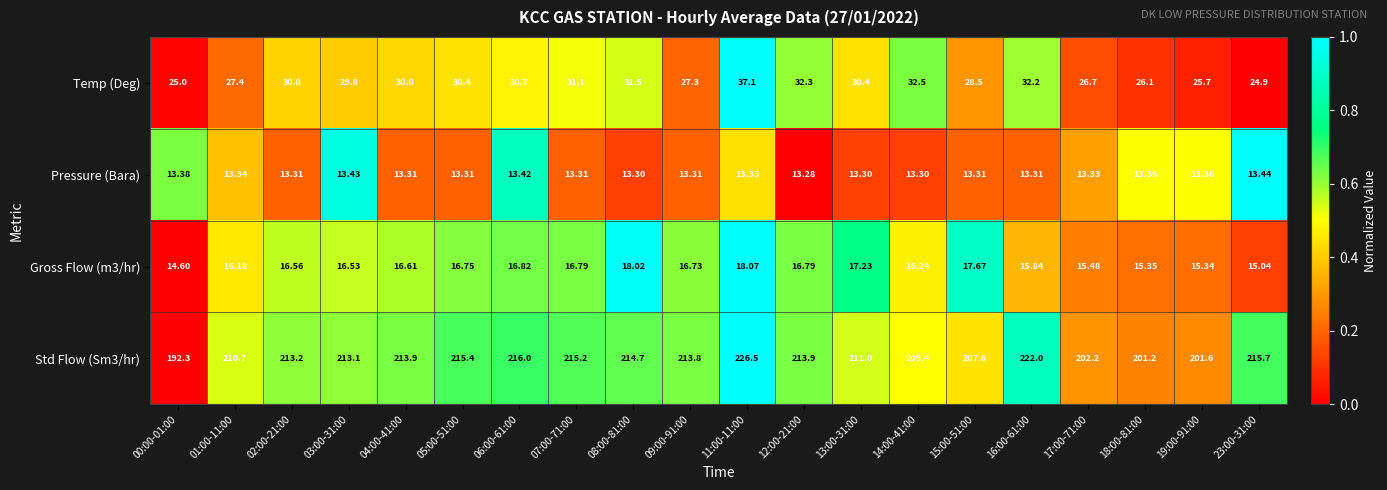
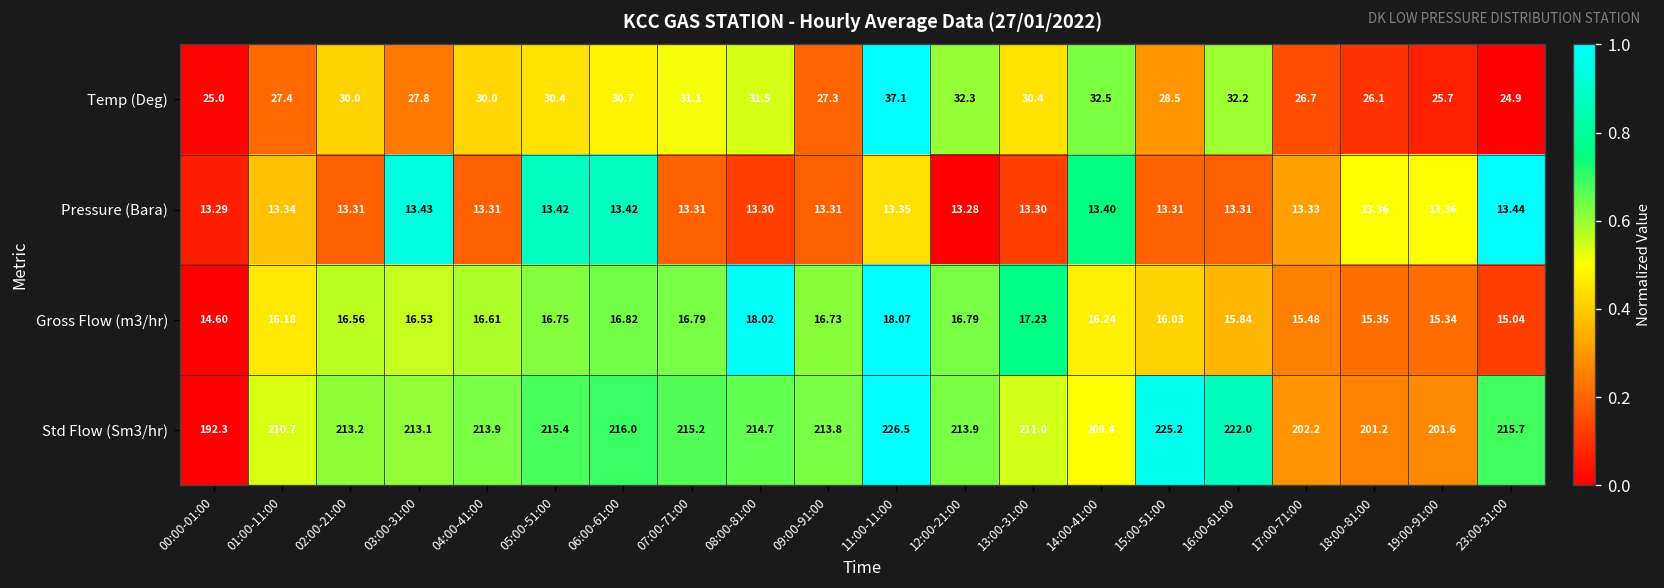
  {
    "Temp (Deg)": {
      "00:00-01:00": 25.0,
      "01:00-11:00": 27.4,
      "02:00-21:00": 30.0,
-     "03:00-31:00": 29.8,
+     "03:00-31:00": 27.8,
      "04:00-41:00": 30.0,
      "05:00-51:00": 30.4,
      "06:00-61:00": 30.7,
      "07:00-71:00": 31.1,
      "08:00-81:00": 31.5,
      "09:00-91:00": 27.3,
      "11:00-11:00": 37.1,
      "12:00-21:00": 32.3,
      "13:00-31:00": 30.4,
      "14:00-41:00": 32.5,
      "15:00-51:00": 28.5,
      "16:00-61:00": 32.2,
      "17:00-71:00": 26.7,
      "18:00-81:00": 26.1,
      "19:00-91:00": 25.7,
      "23:00-31:00": 24.9
    },
    "Pressure (Bara)": {
-     "00:00-01:00": 13.38,
+     "00:00-01:00": 13.29,
      "01:00-11:00": 13.34,
      "02:00-21:00": 13.31,
      "03:00-31:00": 13.43,
      "04:00-41:00": 13.31,
-     "05:00-51:00": 13.31,
+     "05:00-51:00": 13.42,
      "06:00-61:00": 13.42,
      "07:00-71:00": 13.31,
      "08:00-81:00": 13.30,
      "09:00-91:00": 13.31,
      "11:00-11:00": 13.35,
      "12:00-21:00": 13.28,
      "13:00-31:00": 13.30,
-     "14:00-41:00": 13.30,
+     "14:00-41:00": 13.40,
      "15:00-51:00": 13.31,
      "16:00-61:00": 13.31,
      "17:00-71:00": 13.33,
      "18:00-81:00": 13.36,
      "19:00-91:00": 13.36,
      "23:00-31:00": 13.44
    },
    "Gross Flow (m3/hr)": {
      "00:00-01:00": 14.60,
      "01:00-11:00": 16.18,
      "02:00-21:00": 16.56,
      "03:00-31:00": 16.53,
      "04:00-41:00": 16.61,
      "05:00-51:00": 16.75,
      "06:00-61:00": 16.82,
      "07:00-71:00": 16.79,
      "08:00-81:00": 18.02,
      "09:00-91:00": 16.73,
      "11:00-11:00": 18.07,
      "12:00-21:00": 16.79,
      "13:00-31:00": 17.23,
      "14:00-41:00": 16.24,
-     "15:00-51:00": 17.67,
+     "15:00-51:00": 16.03,
      "16:00-61:00": 15.84,
      "17:00-71:00": 15.48,
      "18:00-81:00": 15.35,
      "19:00-91:00": 15.34,
      "23:00-31:00": 15.04
    },
    "Std Flow (Sm3/hr)": {
      "00:00-01:00": 192.3,
      "01:00-11:00": 210.7,
      "02:00-21:00": 213.2,
      "03:00-31:00": 213.1,
      "04:00-41:00": 213.9,
      "05:00-51:00": 215.4,
      "06:00-61:00": 216.0,
      "07:00-71:00": 215.2,
      "08:00-81:00": 214.7,
      "09:00-91:00": 213.8,
      "11:00-11:00": 226.5,
      "12:00-21:00": 213.9,
      "13:00-31:00": 211.0,
      "14:00-41:00": 209.4,
-     "15:00-51:00": 207.6,
+     "15:00-51:00": 225.2,
      "16:00-61:00": 222.0,
      "17:00-71:00": 202.2,
      "18:00-81:00": 201.2,
      "19:00-91:00": 201.6,
      "23:00-31:00": 215.7
    }
  }
